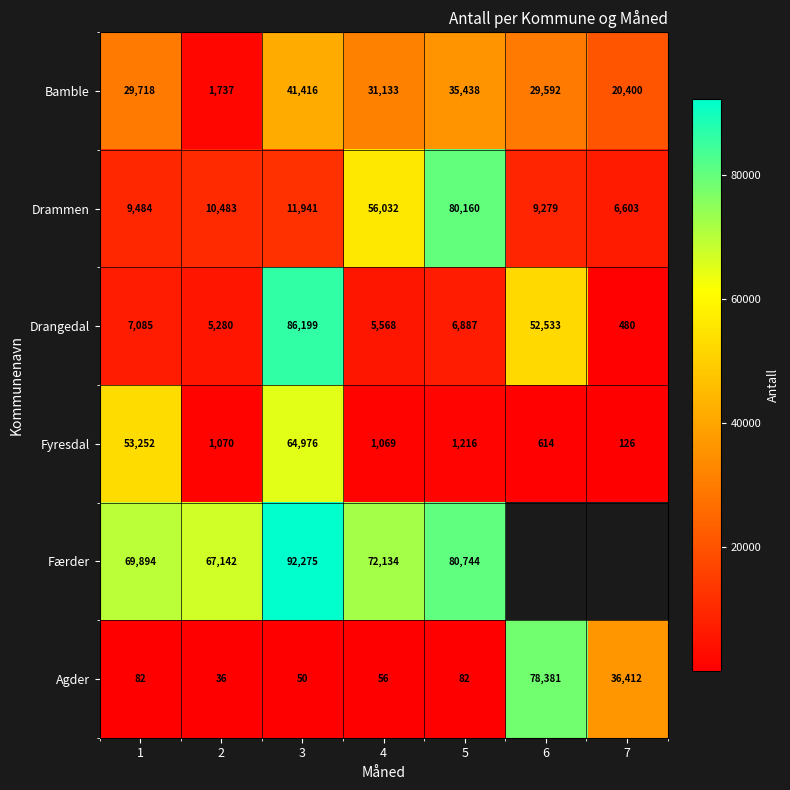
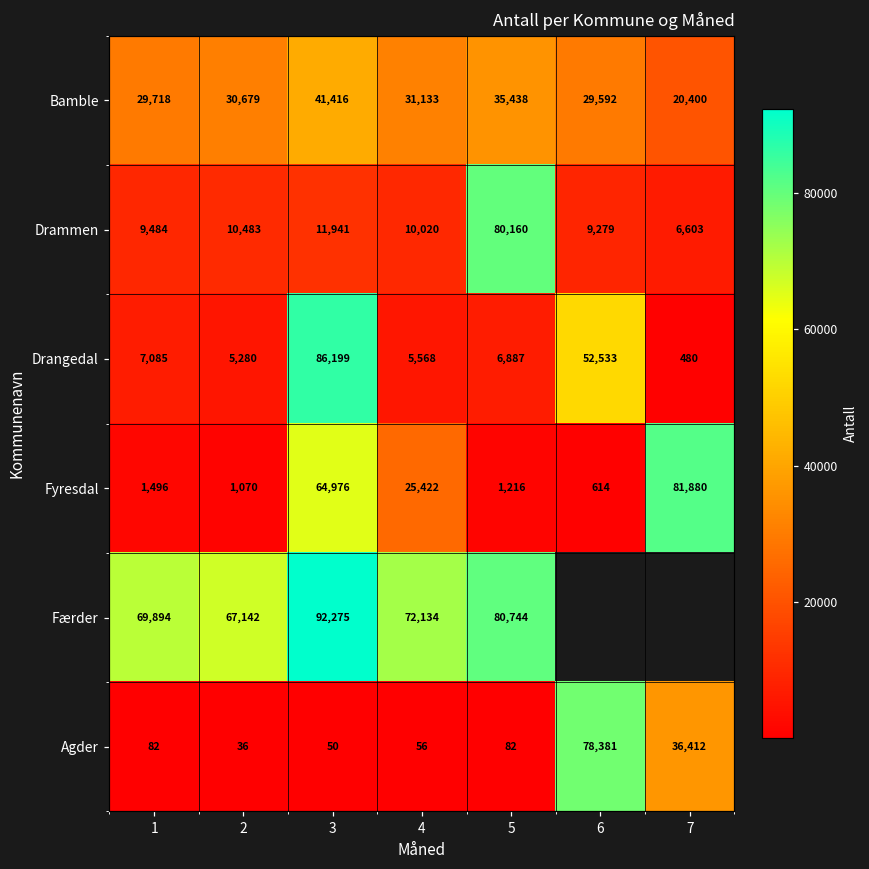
  {
    "Bamble": {
      "1": "29,718",
-     "2": "1,737",
+     "2": "30,679",
      "3": "41,416",
      "4": "31,133",
      "5": "35,438",
      "6": "29,592",
      "7": "20,400"
    },
    "Drammen": {
      "1": "9,484",
      "2": "10,483",
      "3": "11,941",
-     "4": "56,032",
+     "4": "10,020",
      "5": "80,160",
      "6": "9,279",
      "7": "6,603"
    },
    "Drangedal": {
      "1": "7,085",
      "2": "5,280",
      "3": "86,199",
      "4": "5,568",
      "5": "6,887",
      "6": "52,533",
      "7": "480"
    },
    "Fyresdal": {
-     "1": "53,252",
+     "1": "1,496",
      "2": "1,070",
      "3": "64,976",
-     "4": "1,069",
+     "4": "25,422",
      "5": "1,216",
      "6": "614",
-     "7": "126"
+     "7": "81,880"
    },
    "Færder": {
      "1": "69,894",
      "2": "67,142",
      "3": "92,275",
      "4": "72,134",
      "5": "80,744"
    },
    "Agder": {
      "1": "82",
      "2": "36",
      "3": "50",
      "4": "56",
      "5": "82",
      "6": "78,381",
      "7": "36,412"
    }
  }
